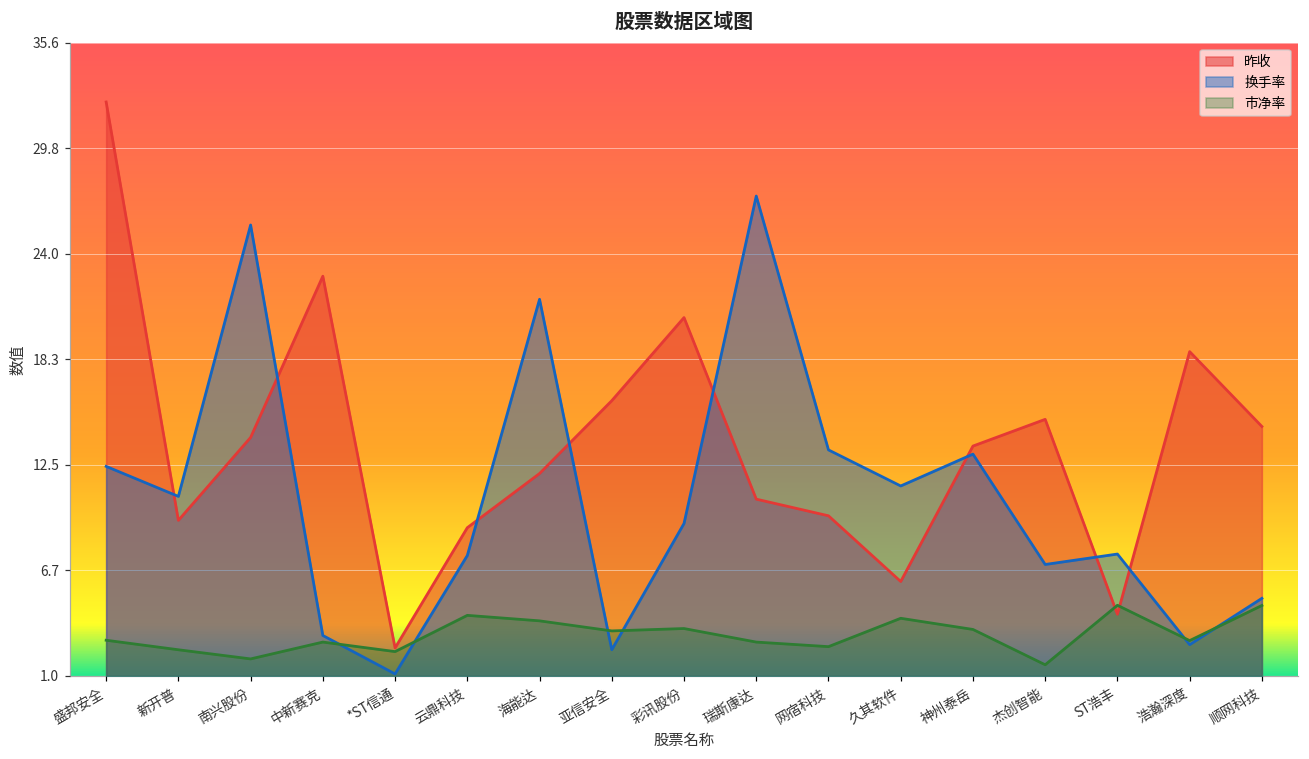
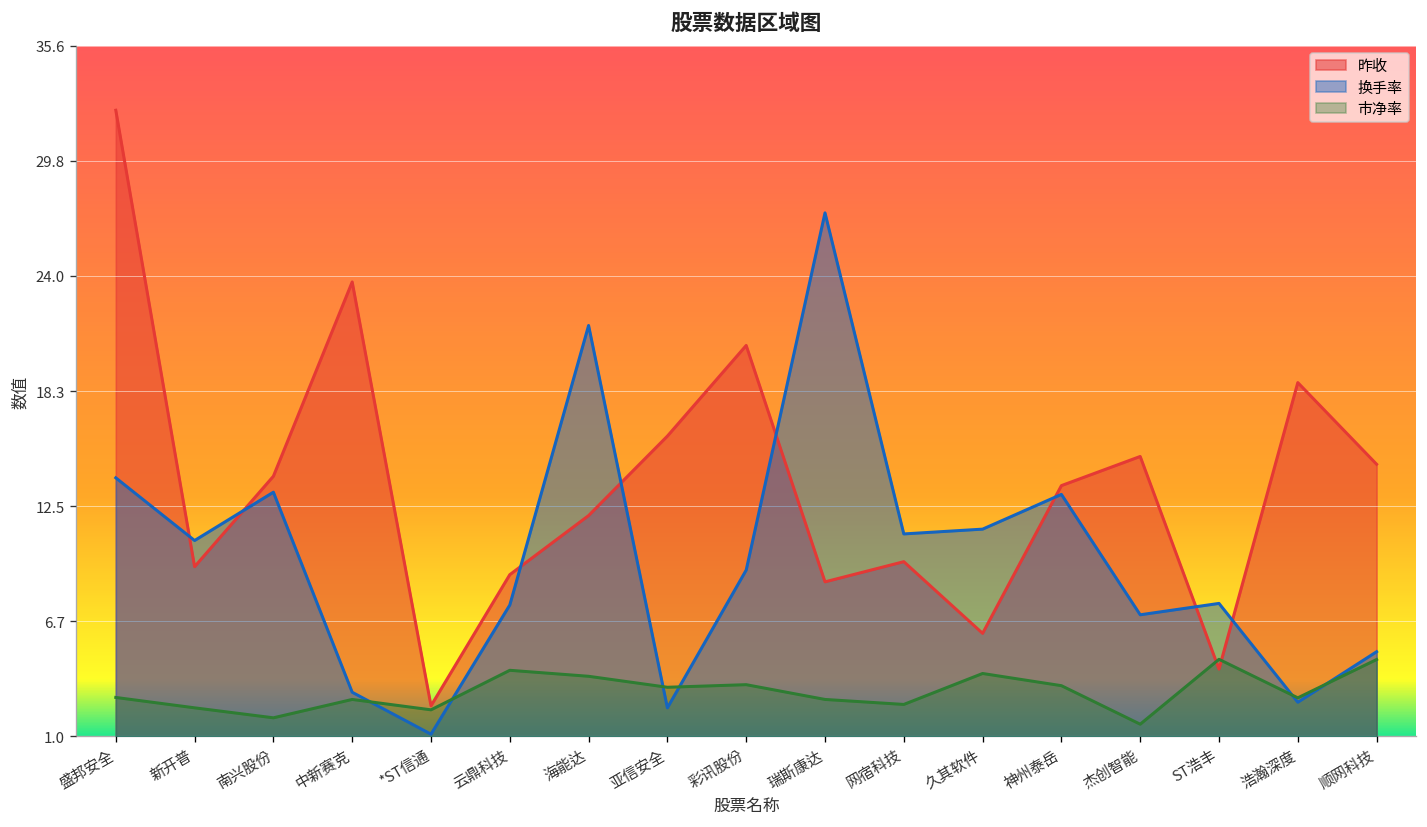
  {
    "昨收": {
      "盛邦安全": 32.3,
      "新开普": 9.5,
      "南兴股份": 14.0,
-     "中新赛克": 22.8,
+     "中新赛克": 23.7,
      "*ST信通": 2.5,
      "云鼎科技": 9.1,
      "海能达": 12.0,
      "亚信安全": 16.0,
      "彩讯股份": 20.6,
-     "瑞斯康达": 10.6,
+     "瑞斯康达": 8.7,
      "网宿科技": 9.7,
      "久其软件": 6.1,
      "神州泰岳": 13.5,
      "杰创智能": 15.0,
      "ST浩丰": 4.4,
      "浩瀚深度": 18.7,
      "顺网科技": 14.6
    },
    "换手率": {
-     "盛邦安全": 12.4,
+     "盛邦安全": 13.9,
      "新开普": 10.8,
-     "南兴股份": 25.6,
+     "南兴股份": 13.2,
      "中新赛克": 3.2,
      "*ST信通": 1.1,
      "云鼎科技": 7.6,
      "海能达": 21.6,
      "亚信安全": 2.4,
      "彩讯股份": 9.3,
      "瑞斯康达": 27.2,
-     "网宿科技": 13.3,
+     "网宿科技": 11.1,
      "久其软件": 11.4,
      "神州泰岳": 13.1,
      "杰创智能": 7.1,
      "ST浩丰": 7.6,
      "浩瀚深度": 2.7,
      "顺网科技": 5.2
    },
    "市净率": {
      "盛邦安全": 2.9,
      "新开普": 2.4,
      "南兴股份": 1.9,
      "中新赛克": 2.8,
      "*ST信通": 2.3,
      "云鼎科技": 4.3,
      "海能达": 4.0,
      "亚信安全": 3.4,
      "彩讯股份": 3.6,
      "瑞斯康达": 2.8,
      "网宿科技": 2.6,
      "久其软件": 4.1,
      "神州泰岳": 3.5,
      "杰创智能": 1.6,
      "ST浩丰": 4.8,
      "浩瀚深度": 2.9,
      "顺网科技": 4.8
    }
  }
